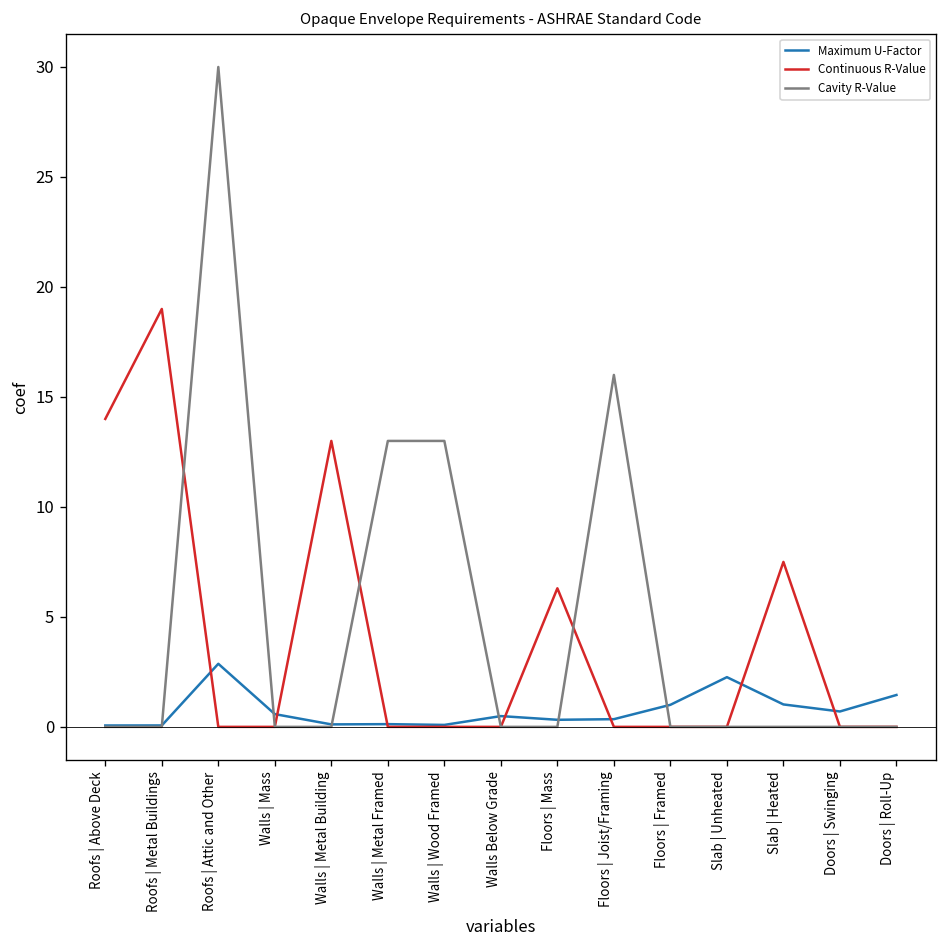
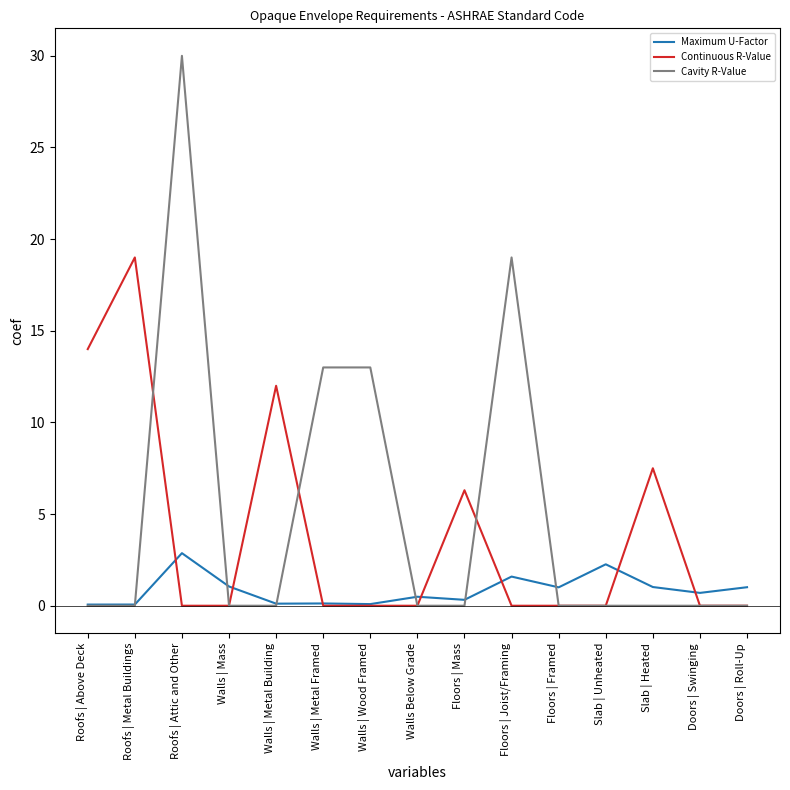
  {
    "Maximum U-Factor": {
      "Roofs | Attic and Other": 2.9,
-     "Walls | Mass": 0.6,
+     "Walls | Mass": 1.1,
      "Walls Below Grade": 0.5,
      "Floors | Mass": 0.3,
-     "Floors | Joist/Framing": 0.4,
+     "Floors | Joist/Framing": 1.6,
      "Floors | Framed": 1.0,
      "Slab | Unheated": 2.3,
      "Slab | Heated": 1.0,
      "Doors | Swinging": 0.7,
-     "Doors | Roll-Up": 1.5
+     "Doors | Roll-Up": 1.0
    },
    "Continuous R-Value": {
      "Roofs | Above Deck": 14,
      "Roofs | Metal Buildings": 19,
      "Roofs | Attic and Other": 0,
-     "Walls | Metal Building": 13,
+     "Walls | Metal Building": 12,
      "Floors | Mass": 6.3,
      "Floors | Joist/Framing": 0,
      "Slab | Heated": 7.5
    },
    "Cavity R-Value": {
      "Roofs | Attic and Other": 30,
      "Walls | Metal Framed": 13,
      "Walls | Wood Framed": 13,
      "Floors | Mass": 0,
-     "Floors | Joist/Framing": 16,
+     "Floors | Joist/Framing": 19,
      "Slab | Heated": 0
    }
  }
